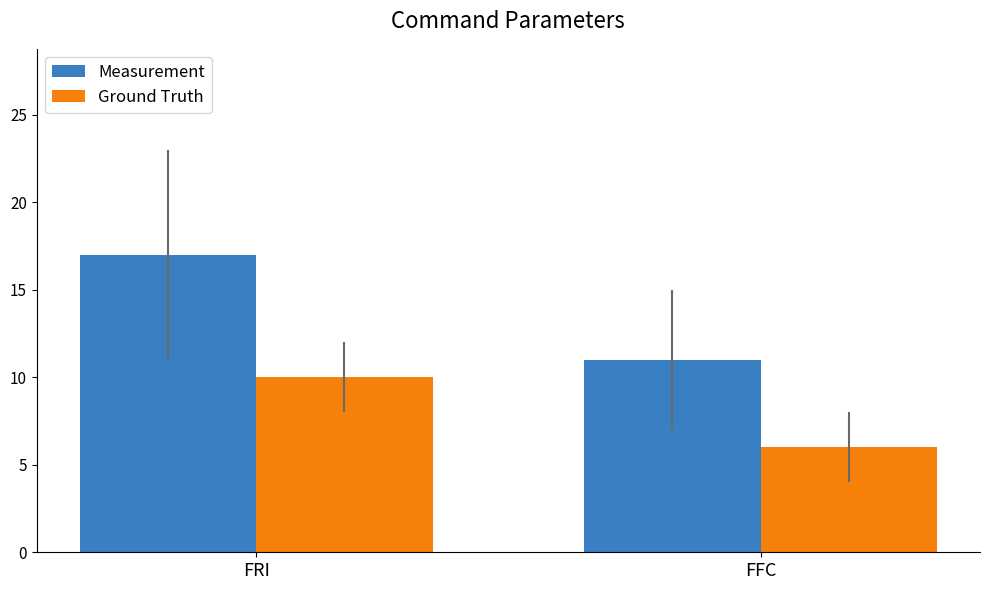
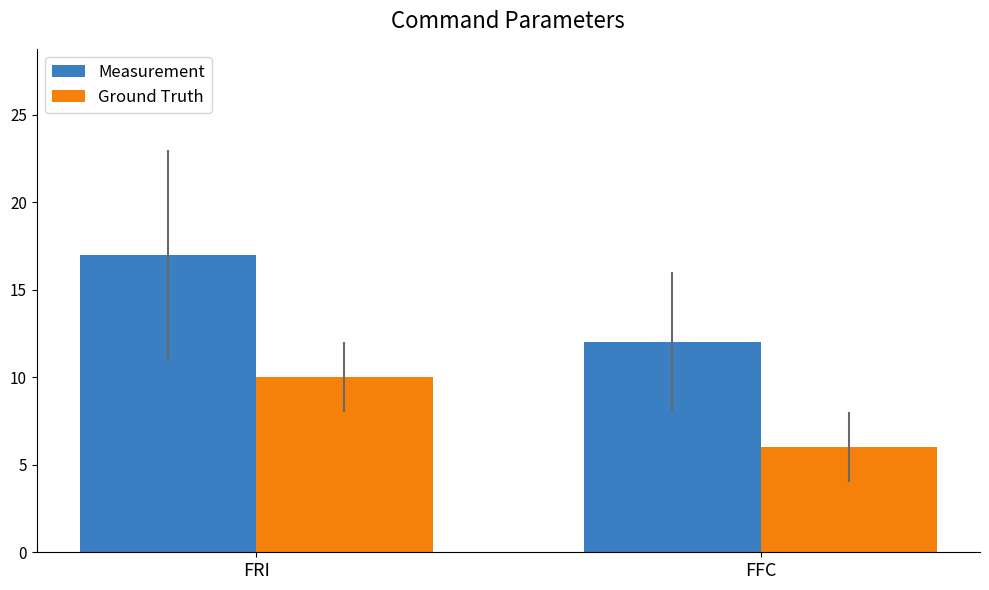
  {
    "Measurement": {
      "FRI": 17,
-     "FFC": 11
+     "FFC": 12
    },
    "Ground Truth": {
      "FRI": 10,
      "FFC": 6
    }
  }
